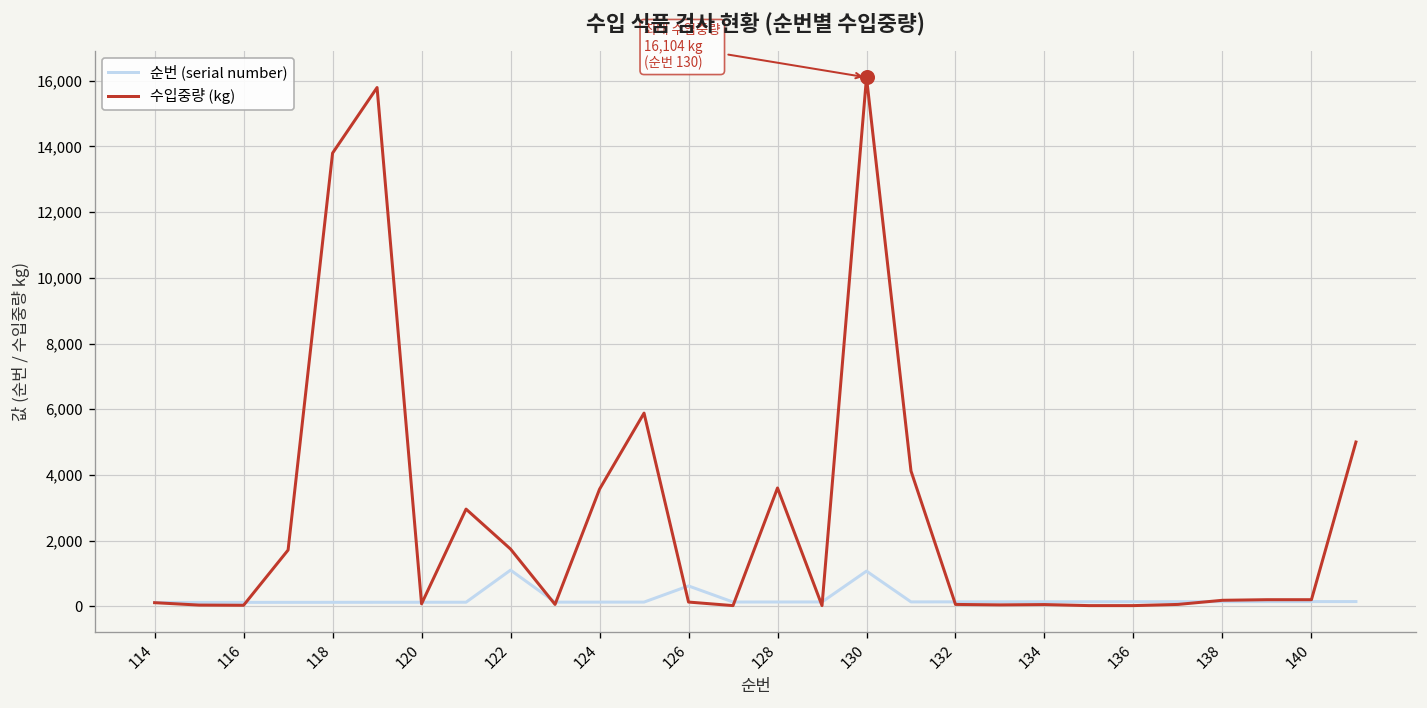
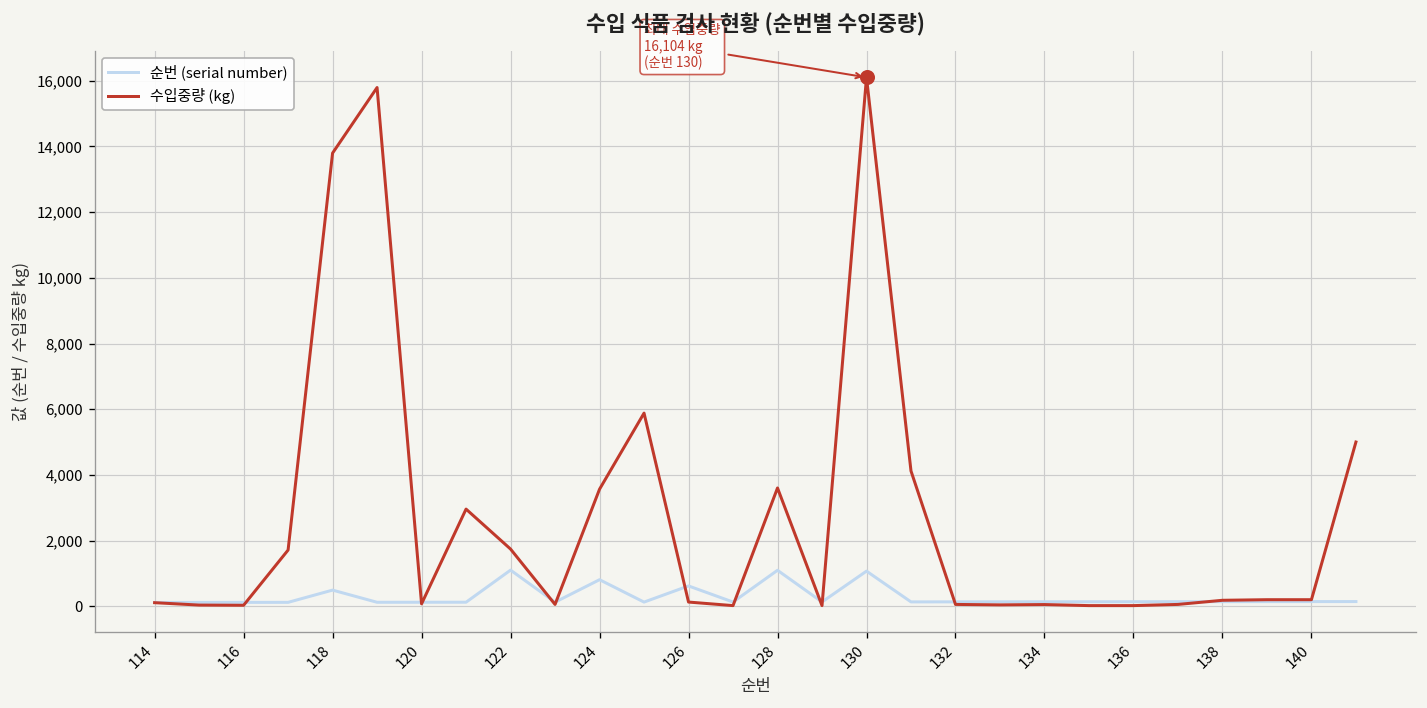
  {
    "순번 (serial number)": {
-     "118": "100",
+     "118": "500",
      "122": "1,100",
-     "124": "100",
+     "124": "800",
      "126": "600",
-     "128": "100",
+     "128": "1,100",
      "130": "1,100",
      "136": "100"
    }
  }
